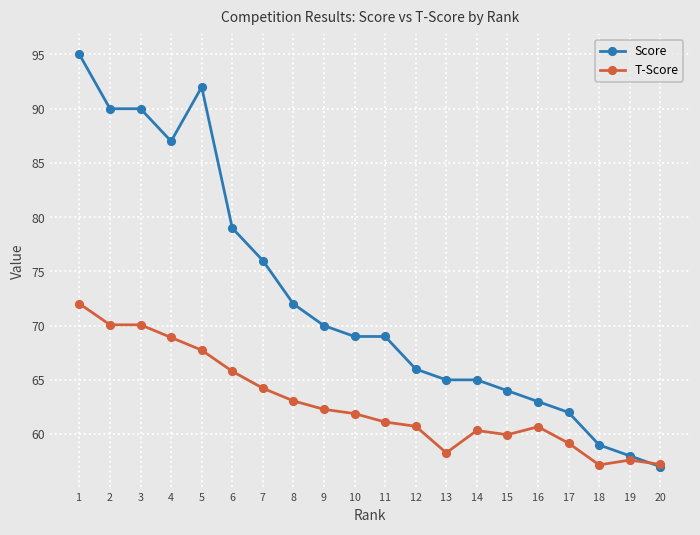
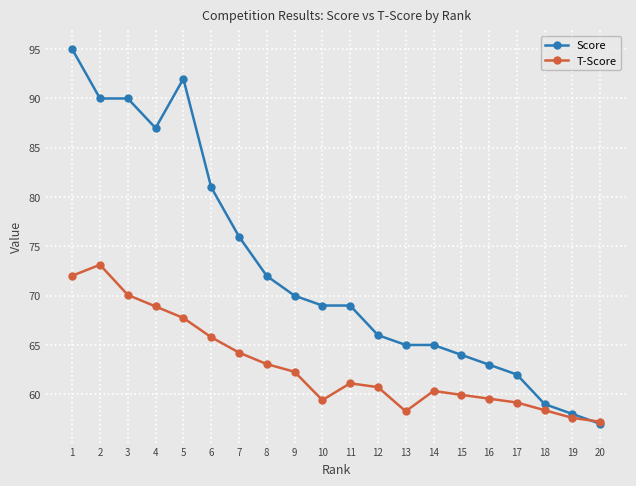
  {
    "Score": {
      "1": 95,
      "2": 90,
      "3": 90,
      "4": 87,
      "5": 92,
-     "6": 79,
+     "6": 81,
      "7": 76,
      "8": 72,
      "9": 70,
      "10": 69,
      "11": 69,
      "12": 66,
      "13": 65,
      "14": 65,
      "15": 64,
      "16": 63,
      "17": 62,
      "18": 59,
      "19": 58
    },
    "T-Score": {
      "1": 72,
-     "2": 70,
+     "2": 73,
      "3": 70,
      "4": 69,
      "5": 68,
      "6": 66,
      "7": 64,
      "8": 63,
      "9": 62,
-     "10": 62,
+     "10": 59,
      "11": 61,
      "12": 61,
      "13": 58,
      "14": 60,
      "15": 60,
-     "16": 61,
+     "16": 60,
      "17": 59,
-     "18": 57,
+     "18": 58,
      "19": 58
    }
  }
